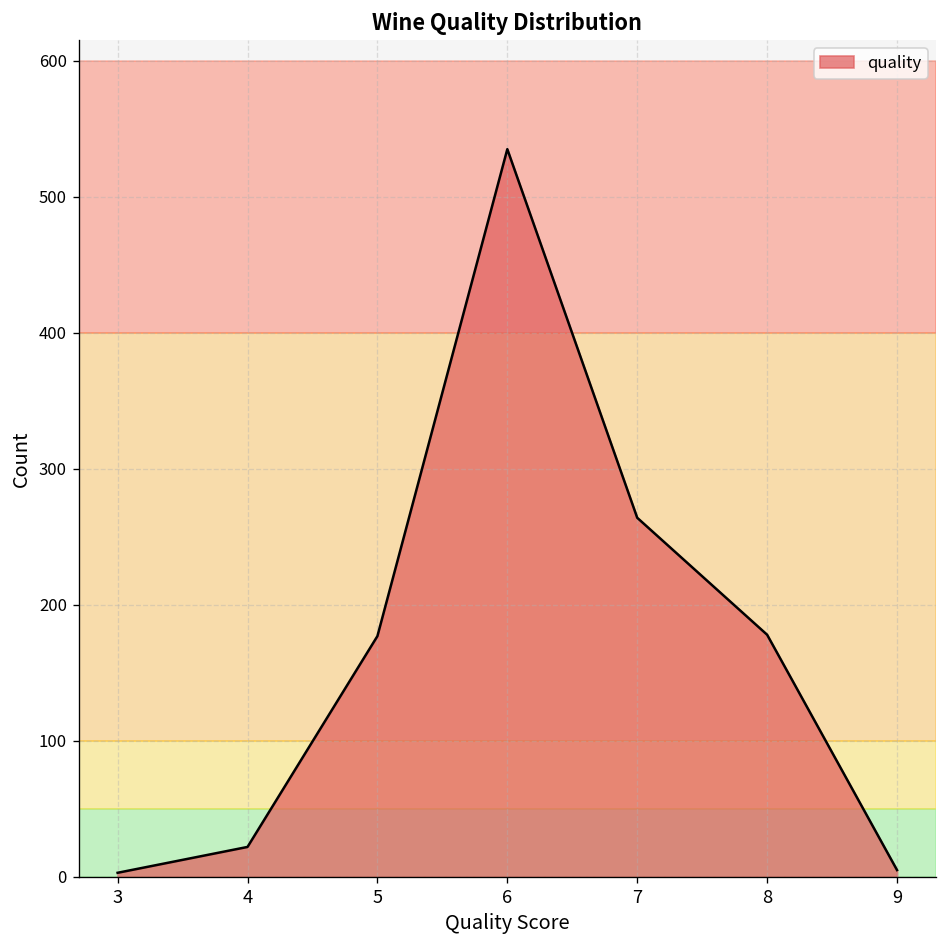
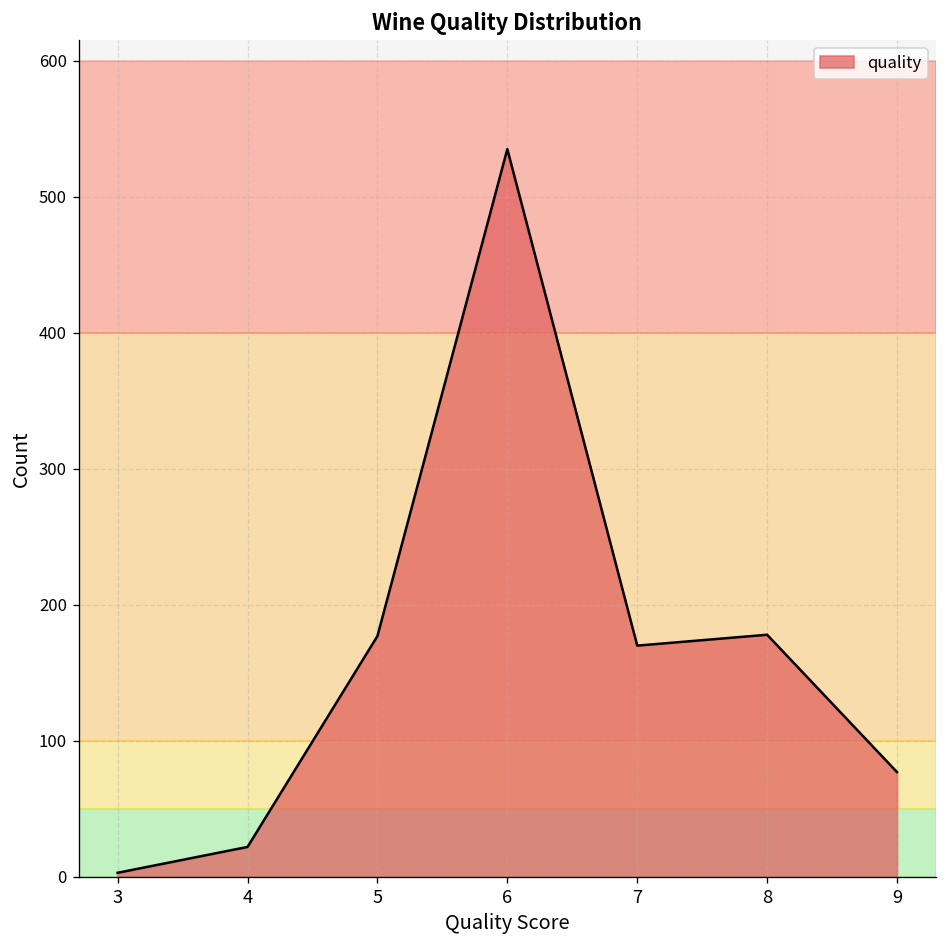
  {
    "3": 3,
    "4": 22,
    "5": 177,
    "6": 535,
-   "7": 264,
+   "7": 170,
    "8": 178,
-   "9": 5
+   "9": 77
  }
